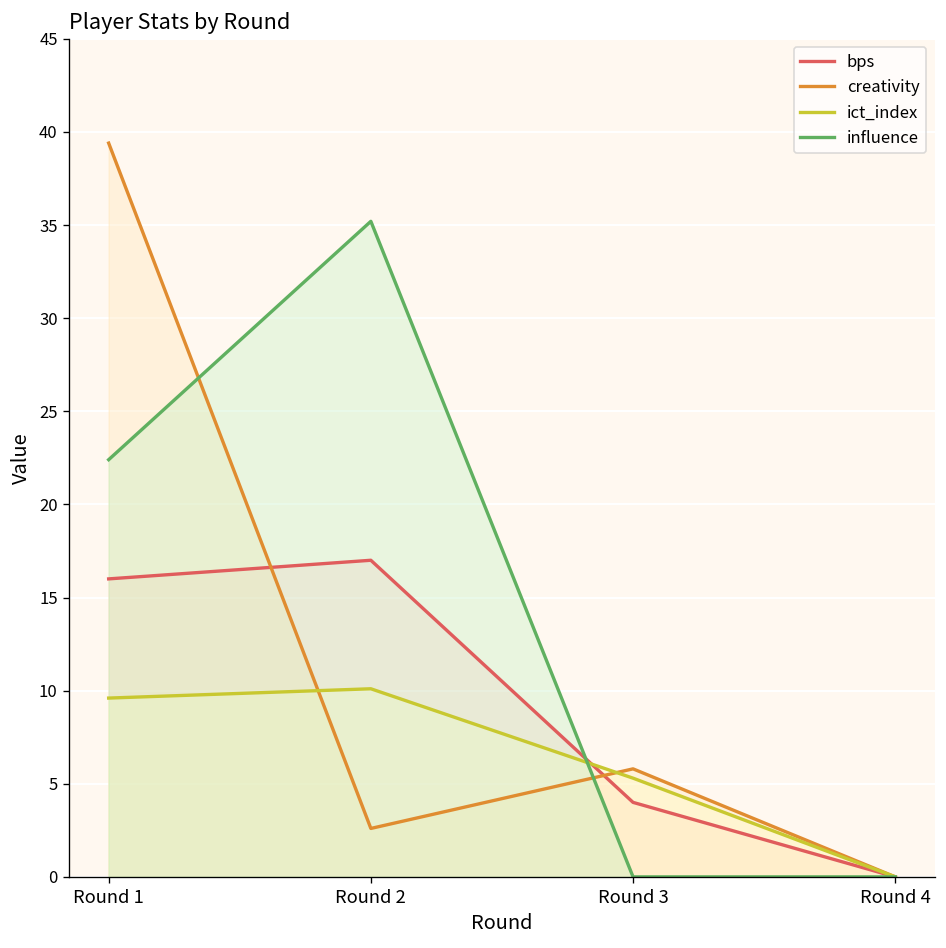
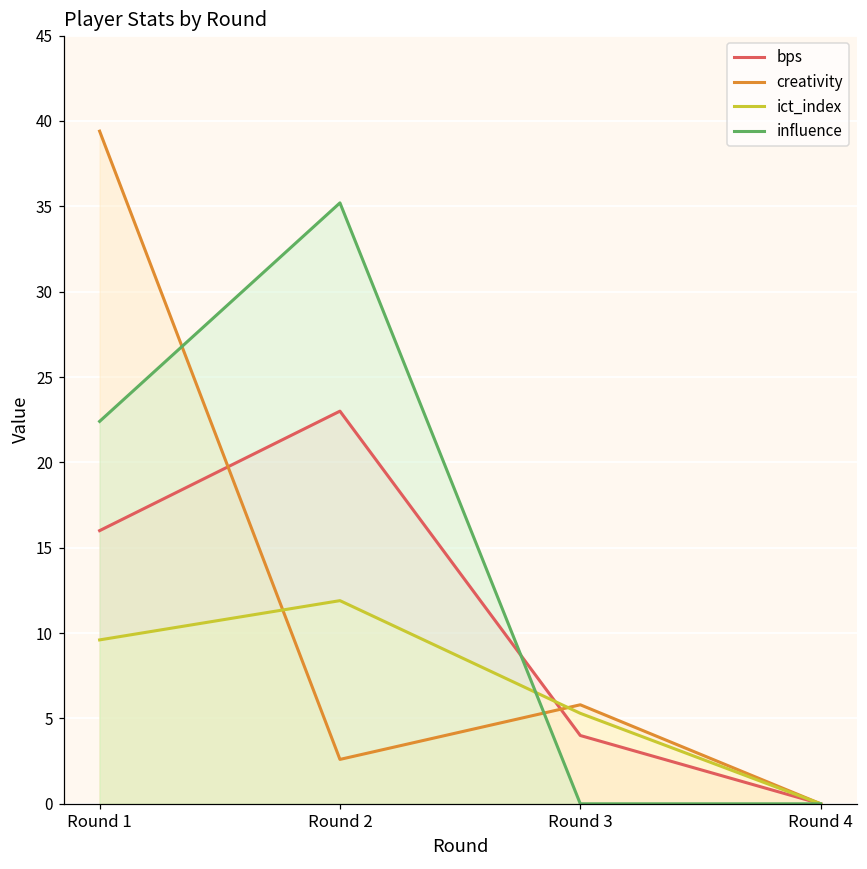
  {
    "bps": {
      "Round 1": 16,
-     "Round 2": 17,
+     "Round 2": 23,
      "Round 3": 4
    },
    "creativity": {
      "Round 1": 39.4,
      "Round 2": 2.6,
      "Round 3": 5.8
    },
    "ict_index": {
      "Round 1": 9.6,
-     "Round 2": 10.1,
+     "Round 2": 11.9,
      "Round 3": 5.3
    },
    "influence": {
      "Round 1": 22.4,
      "Round 2": 35.2,
      "Round 3": 0.0
    }
  }
